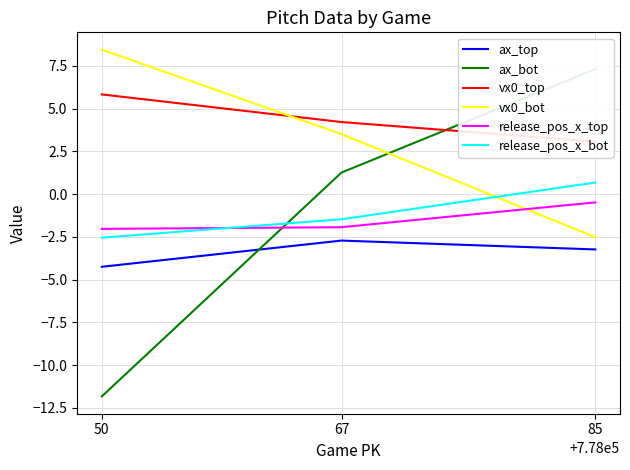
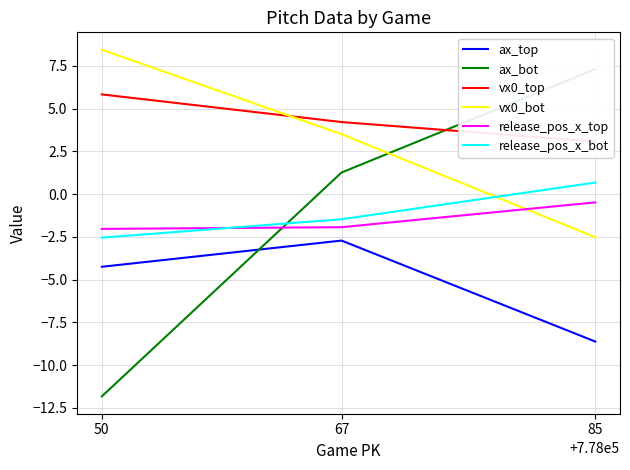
  {
    "ax_top": {
      "50": -4.2,
      "67": -2.7,
-     "85": -3.2
+     "85": -8.6
    },
    "ax_bot": {
      "50": -11.8,
      "67": 1.3
    },
    "vx0_top": {
      "50": 5.8,
      "67": 4.2
    },
    "vx0_bot": {
      "50": 8.4,
      "67": 3.5,
      "85": -2.5
    },
    "release_pos_x_top": {
      "50": -2.0,
      "67": -1.9,
      "85": -0.5
    },
    "release_pos_x_bot": {
      "50": -2.5,
      "67": -1.5,
      "85": 0.7
    }
  }
